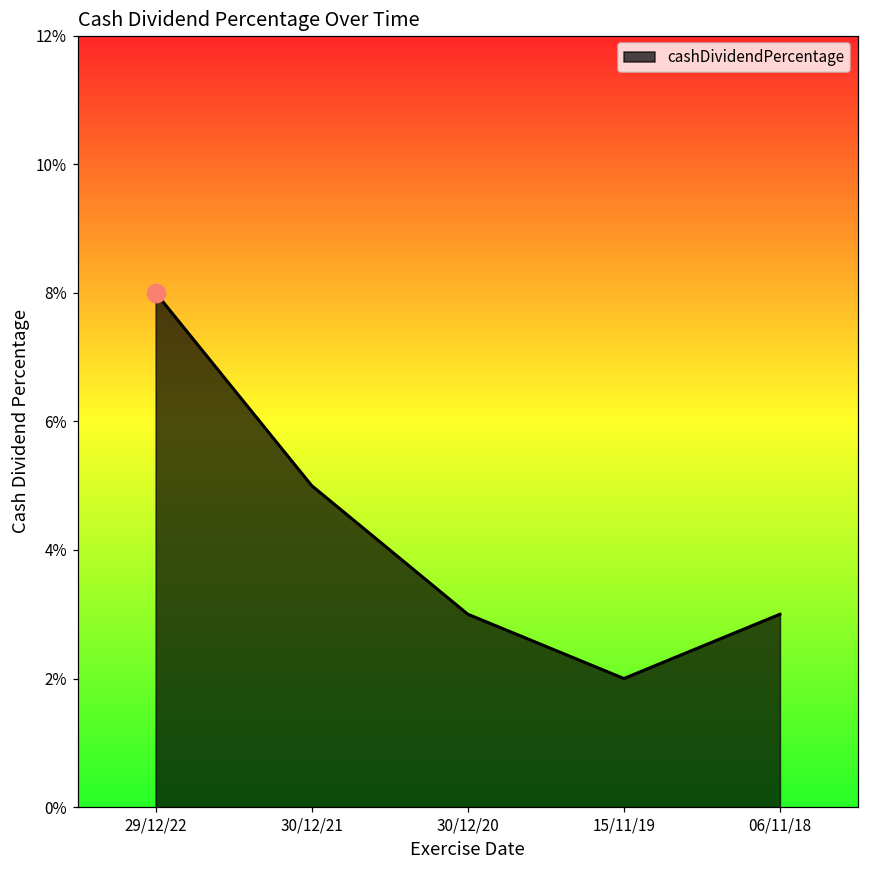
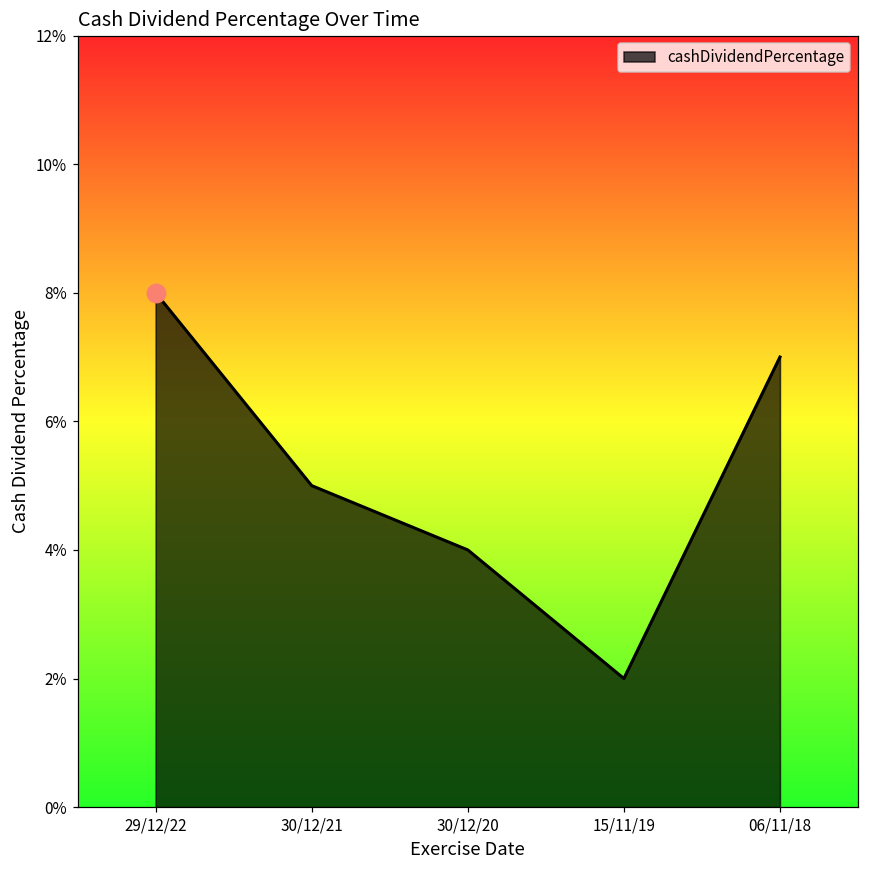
  {
    "cashDividendPercentage": {
      "30/12/21": "5.0%",
-     "30/12/20": "3.0%",
+     "30/12/20": "4.0%",
      "15/11/19": "2.0%",
-     "06/11/18": "3.0%"
+     "06/11/18": "7.0%"
    }
  }
